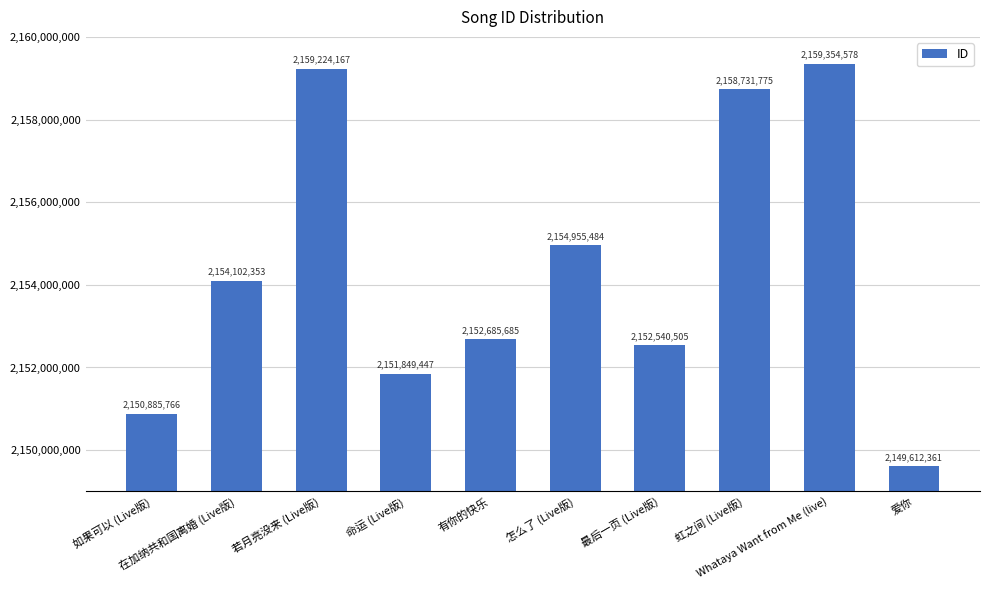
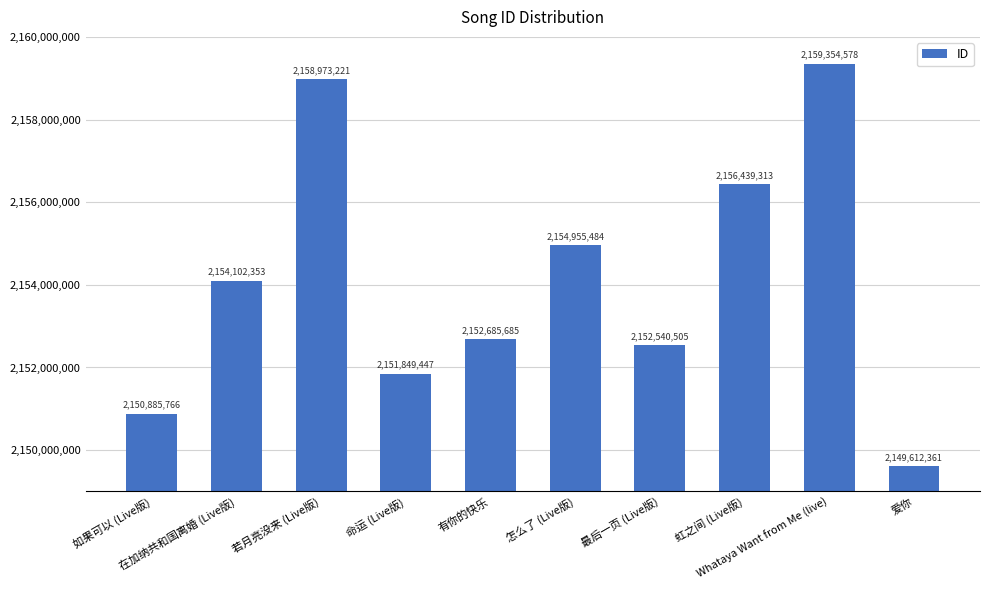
  {
    "如果可以 (Live版)": "2,150,885,766",
    "在加纳共和国离婚 (Live版)": "2,154,102,353",
-   "若月亮没来 (Live版)": "2,159,224,167",
+   "若月亮没来 (Live版)": "2,158,973,221",
    "命运 (Live版)": "2,151,849,447",
    "有你的快乐": "2,152,685,685",
    "怎么了 (Live版)": "2,154,955,484",
    "最后一页 (Live版)": "2,152,540,505",
-   "虹之间 (Live版)": "2,158,731,775",
+   "虹之间 (Live版)": "2,156,439,313",
    "Whataya Want from Me (live)": "2,159,354,578",
    "爱你": "2,149,612,361"
  }
